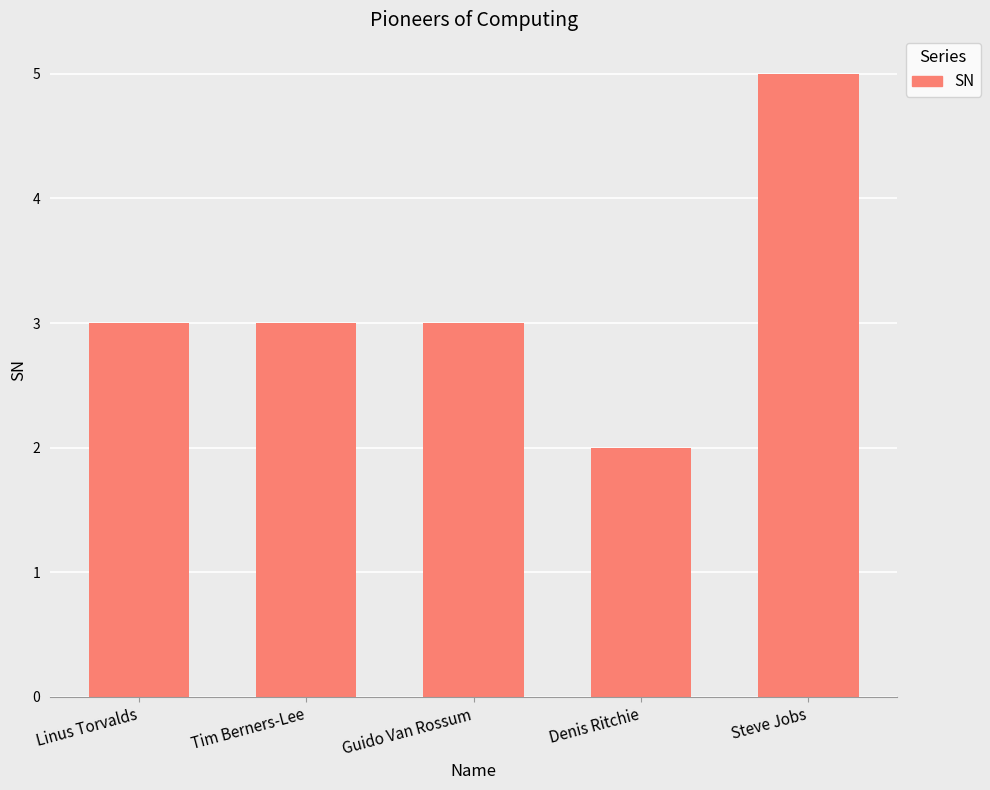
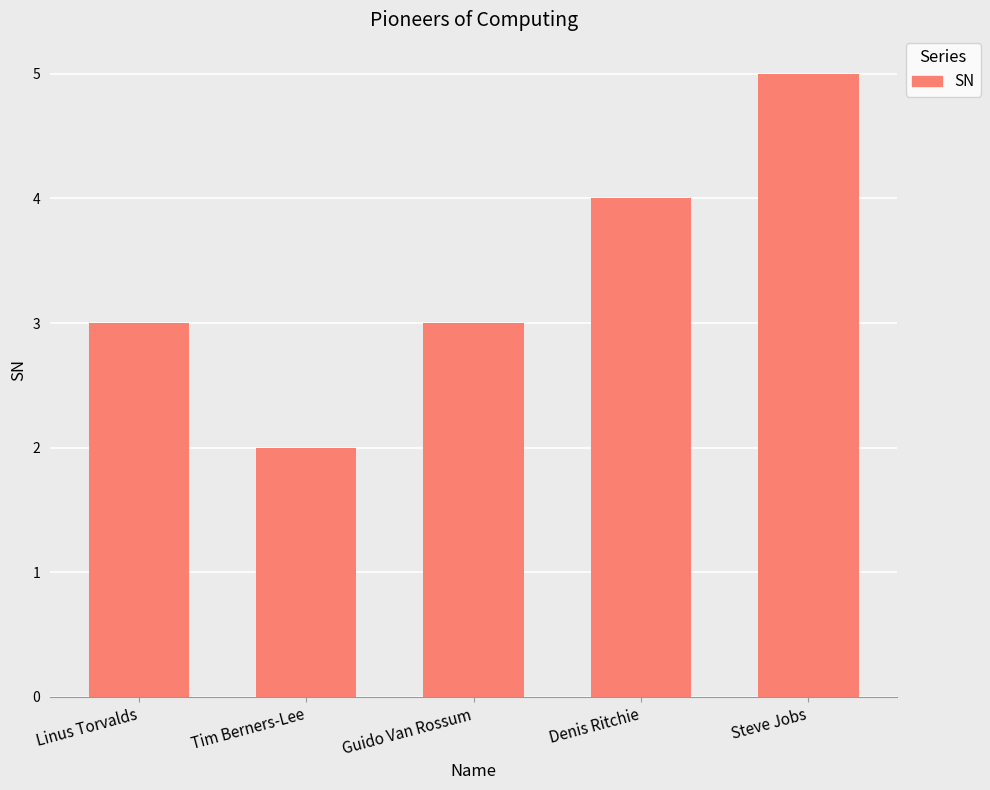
  {
    "Linus Torvalds": 3,
-   "Tim Berners-Lee": 3,
+   "Tim Berners-Lee": 2,
    "Guido Van Rossum": 3,
-   "Denis Ritchie": 2,
+   "Denis Ritchie": 4,
    "Steve Jobs": 5
  }
